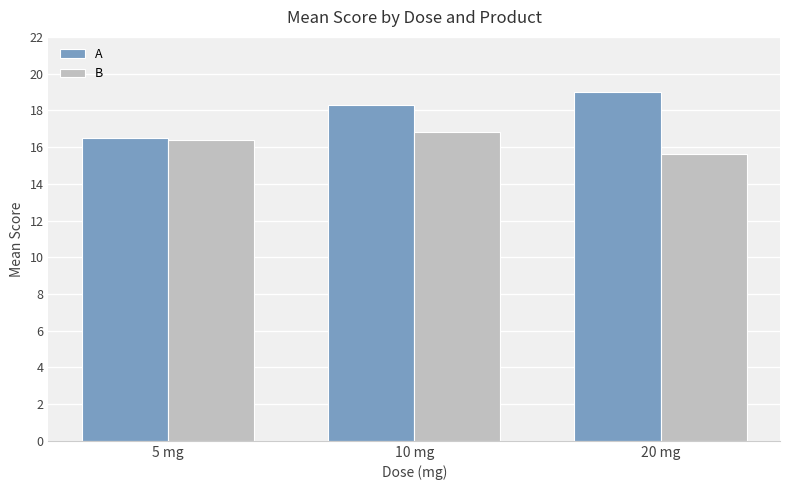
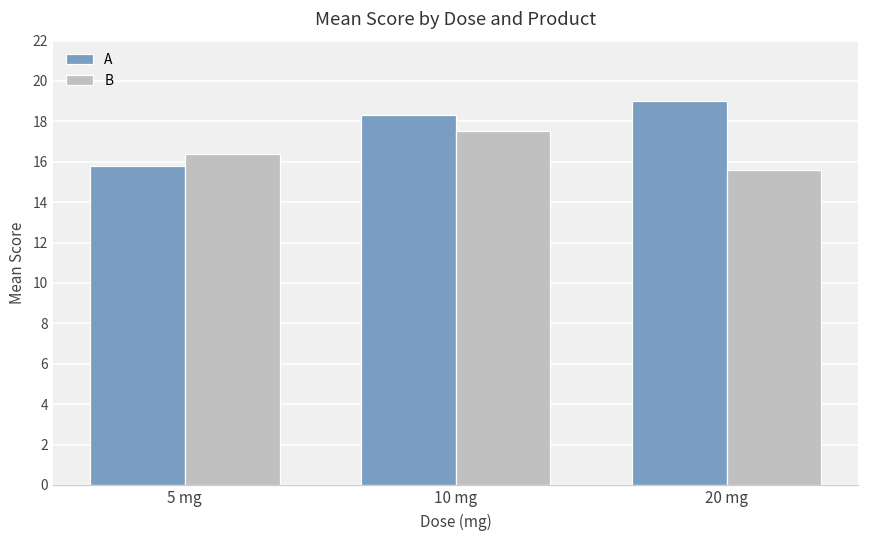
  {
    "A": {
-     "5 mg": 16.5,
+     "5 mg": 15.8,
      "10 mg": 18.3,
      "20 mg": 19.0
    },
    "B": {
      "5 mg": 16.4,
-     "10 mg": 16.8,
+     "10 mg": 17.5,
      "20 mg": 15.6
    }
  }
